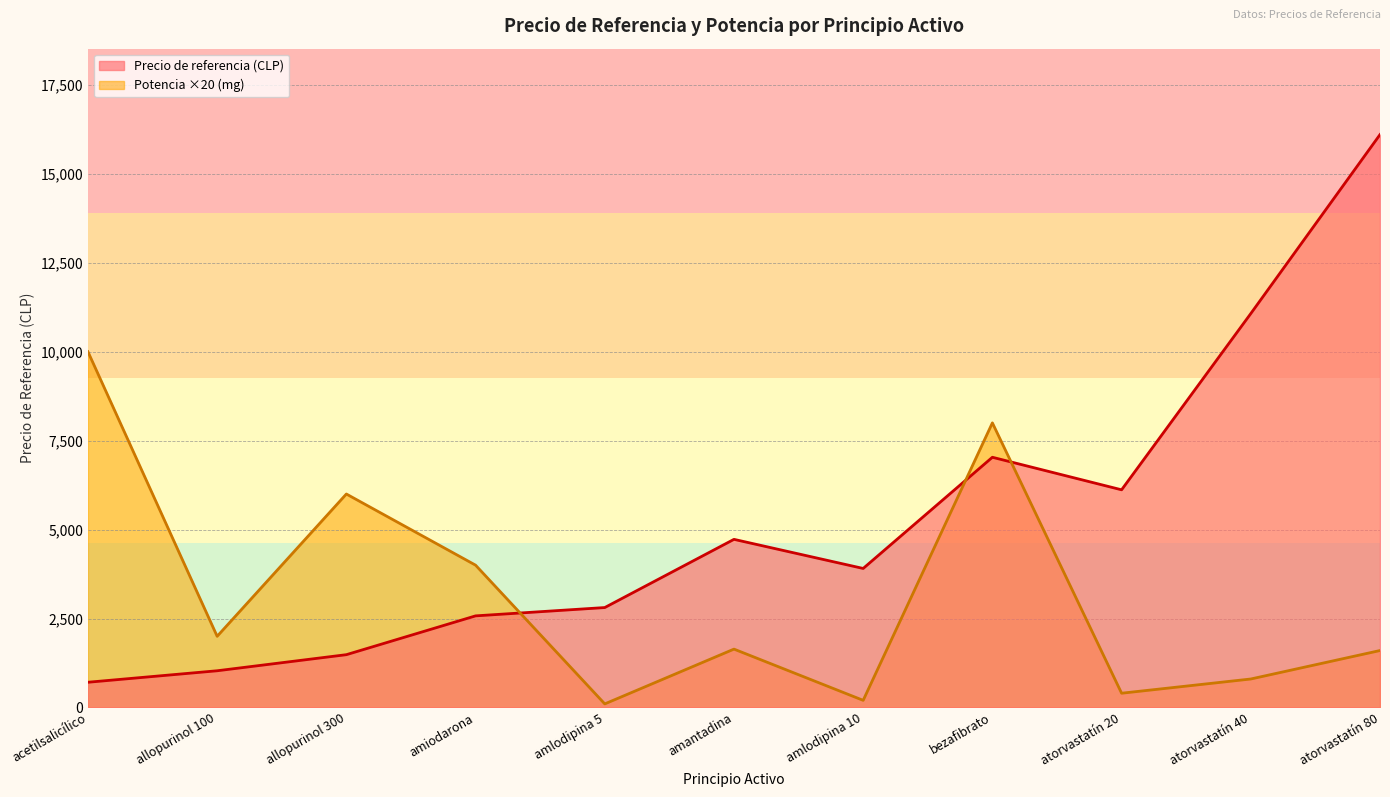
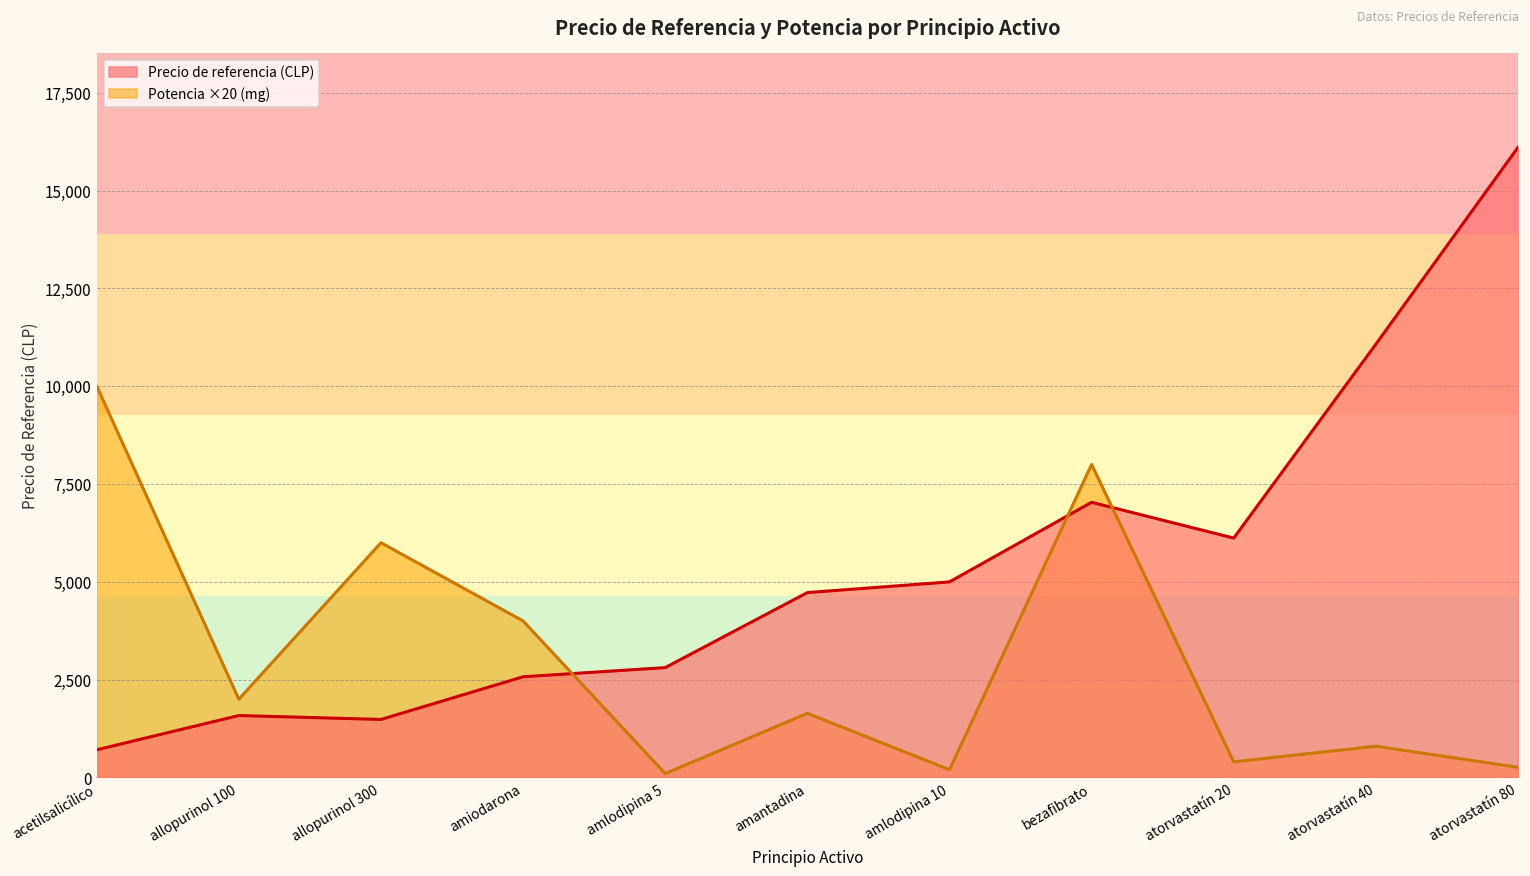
  {
    "Precio de referencia (CLP)": {
      "acetilsalicílico": "700",
-     "allopurinol 100": "1,000",
+     "allopurinol 100": "1,600",
      "allopurinol 300": "1,500",
      "amiodarona": "2,600",
      "amlodipina 5": "2,800",
      "amantadina": "4,700",
-     "amlodipina 10": "3,900",
+     "amlodipina 10": "5,000",
      "bezafibrato": "7,000",
      "atorvastatín 20": "6,100",
      "atorvastatín 40": "11,100",
      "atorvastatín 80": "16,100"
    },
    "Potencia ×20 (mg)": {
      "acetilsalicílico": "10,000",
      "allopurinol 100": "2,000",
      "allopurinol 300": "6,000",
      "amiodarona": "4,000",
      "amlodipina 5": "100",
      "amantadina": "1,600",
      "amlodipina 10": "200",
      "bezafibrato": "8,000",
      "atorvastatín 20": "400",
      "atorvastatín 40": "800",
-     "atorvastatín 80": "1,600"
+     "atorvastatín 80": "300"
    }
  }
